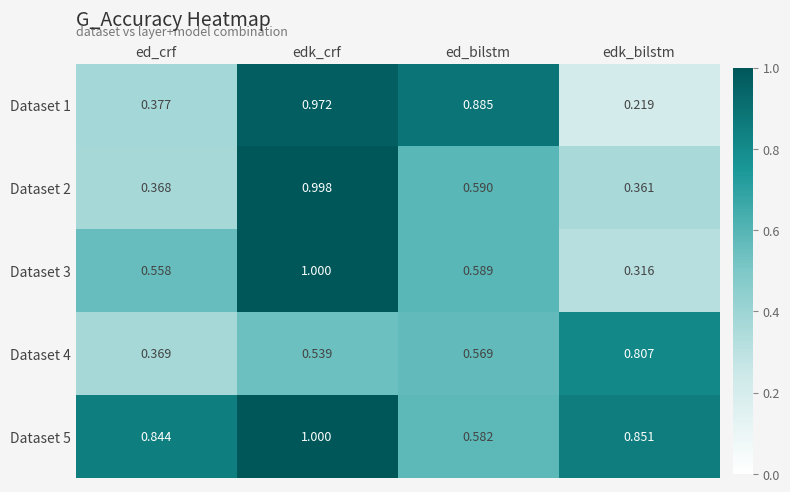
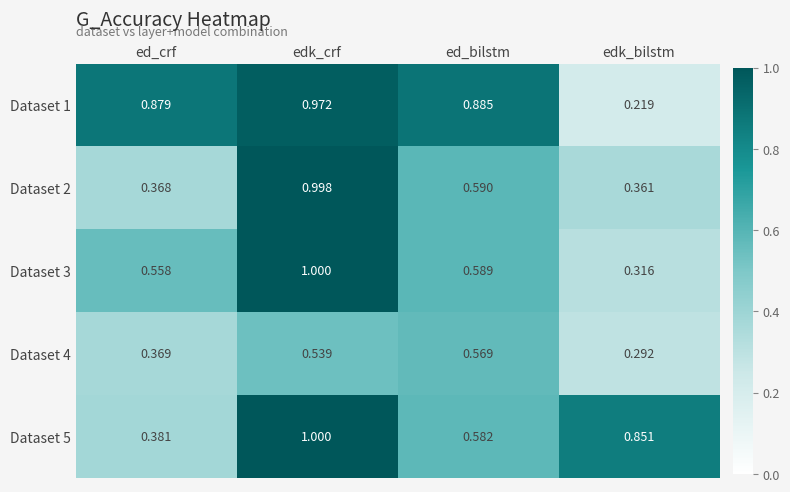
  {
    "Dataset 1": {
-     "ed_crf": 0.377,
+     "ed_crf": 0.879,
      "edk_crf": 0.972,
      "ed_bilstm": 0.885,
      "edk_bilstm": 0.219
    },
    "Dataset 2": {
      "ed_crf": 0.368,
      "edk_crf": 0.998,
      "ed_bilstm": 0.590,
      "edk_bilstm": 0.361
    },
    "Dataset 3": {
      "ed_crf": 0.558,
      "edk_crf": 1.000,
      "ed_bilstm": 0.589,
      "edk_bilstm": 0.316
    },
    "Dataset 4": {
      "ed_crf": 0.369,
      "edk_crf": 0.539,
      "ed_bilstm": 0.569,
-     "edk_bilstm": 0.807
+     "edk_bilstm": 0.292
    },
    "Dataset 5": {
-     "ed_crf": 0.844,
+     "ed_crf": 0.381,
      "edk_crf": 1.000,
      "ed_bilstm": 0.582,
      "edk_bilstm": 0.851
    }
  }
